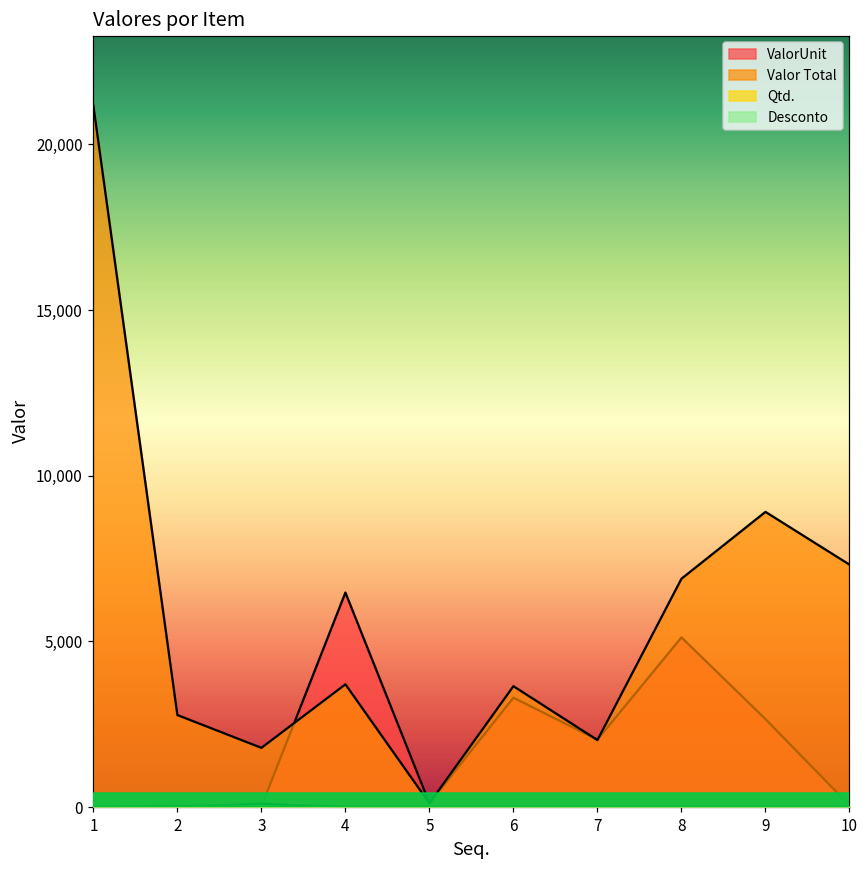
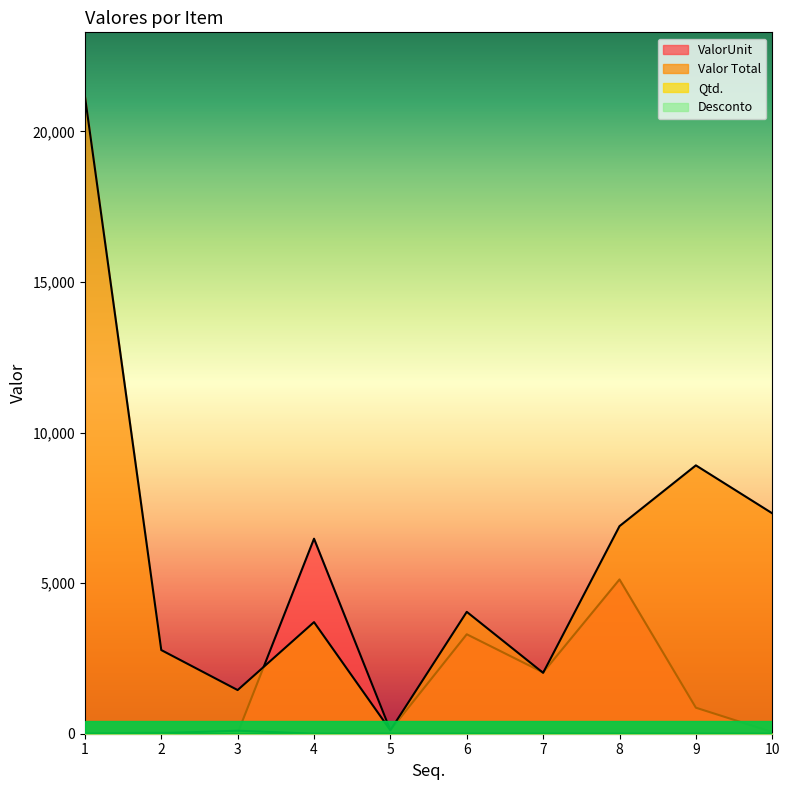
  {
    "ValorUnit": {
      "4": "6,500",
      "6": "3,300",
      "8": "5,100",
-     "9": "2,700"
+     "9": "900"
    },
    "Valor Total": {
      "1": "21,200",
      "2": "2,800",
-     "3": "1,800",
+     "3": "1,400",
      "4": "3,700",
-     "6": "3,600",
+     "6": "4,000",
      "8": "6,900",
      "9": "8,900",
      "10": "7,300"
    }
  }
